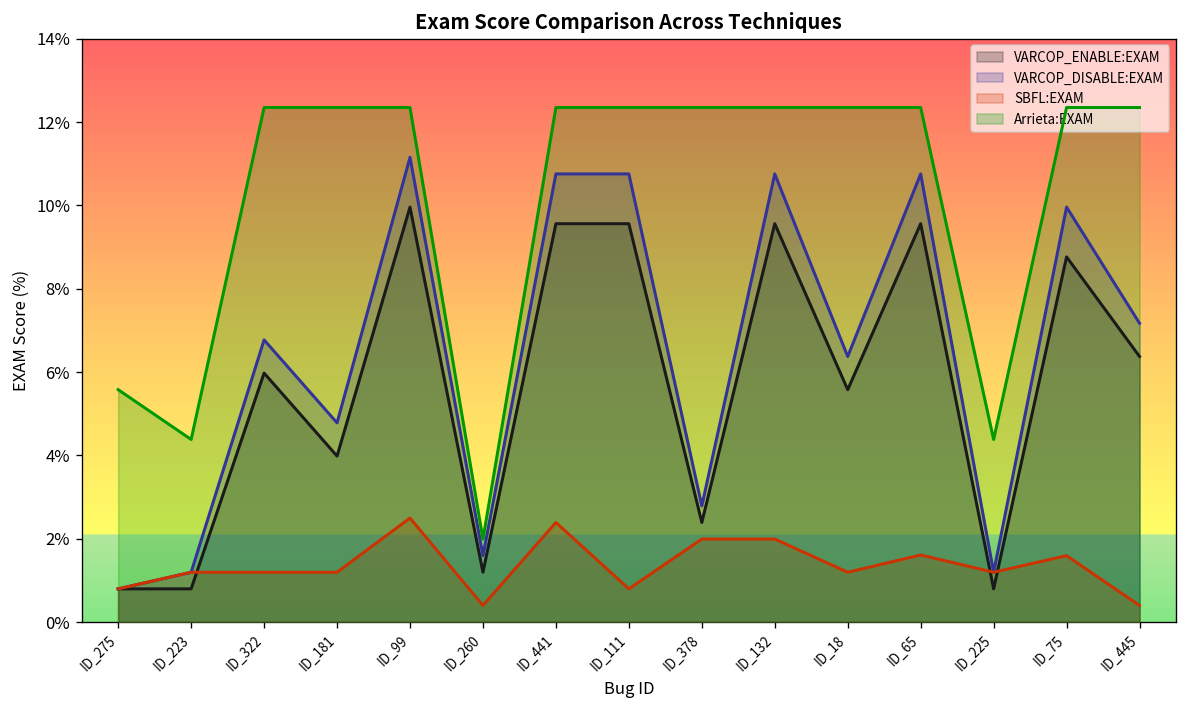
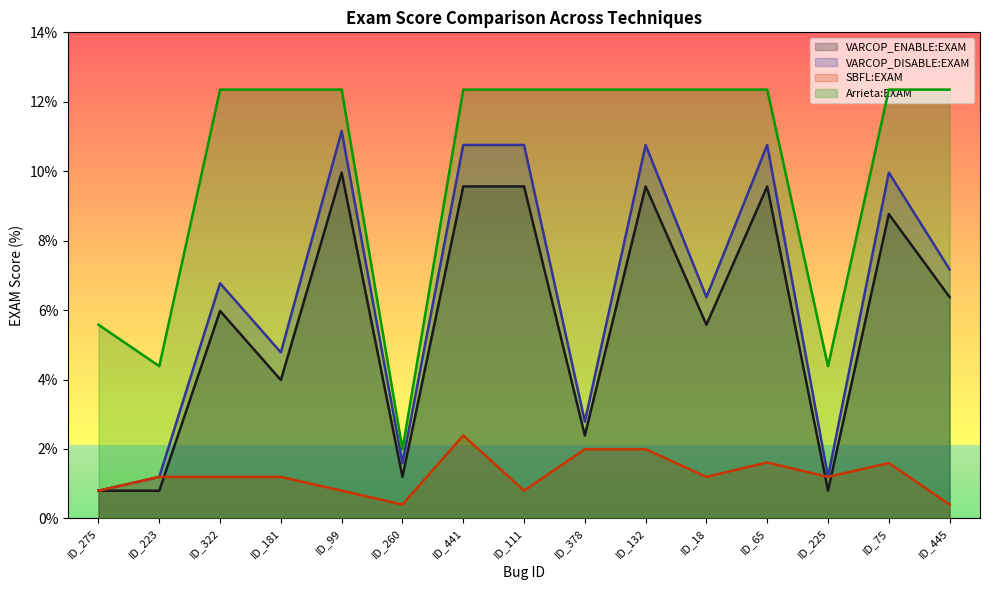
  {
    "SBFL:EXAM": {
      "ID_322": "1.2%",
      "ID_181": "1.2%",
-     "ID_99": "2.5%",
+     "ID_99": "0.8%",
      "ID_260": "0.4%",
      "ID_441": "2.4%",
      "ID_111": "0.8%",
      "ID_378": "2.0%",
      "ID_132": "2.0%",
      "ID_18": "1.2%",
      "ID_65": "1.6%",
      "ID_75": "1.6%",
      "ID_445": "0.4%"
    }
  }
